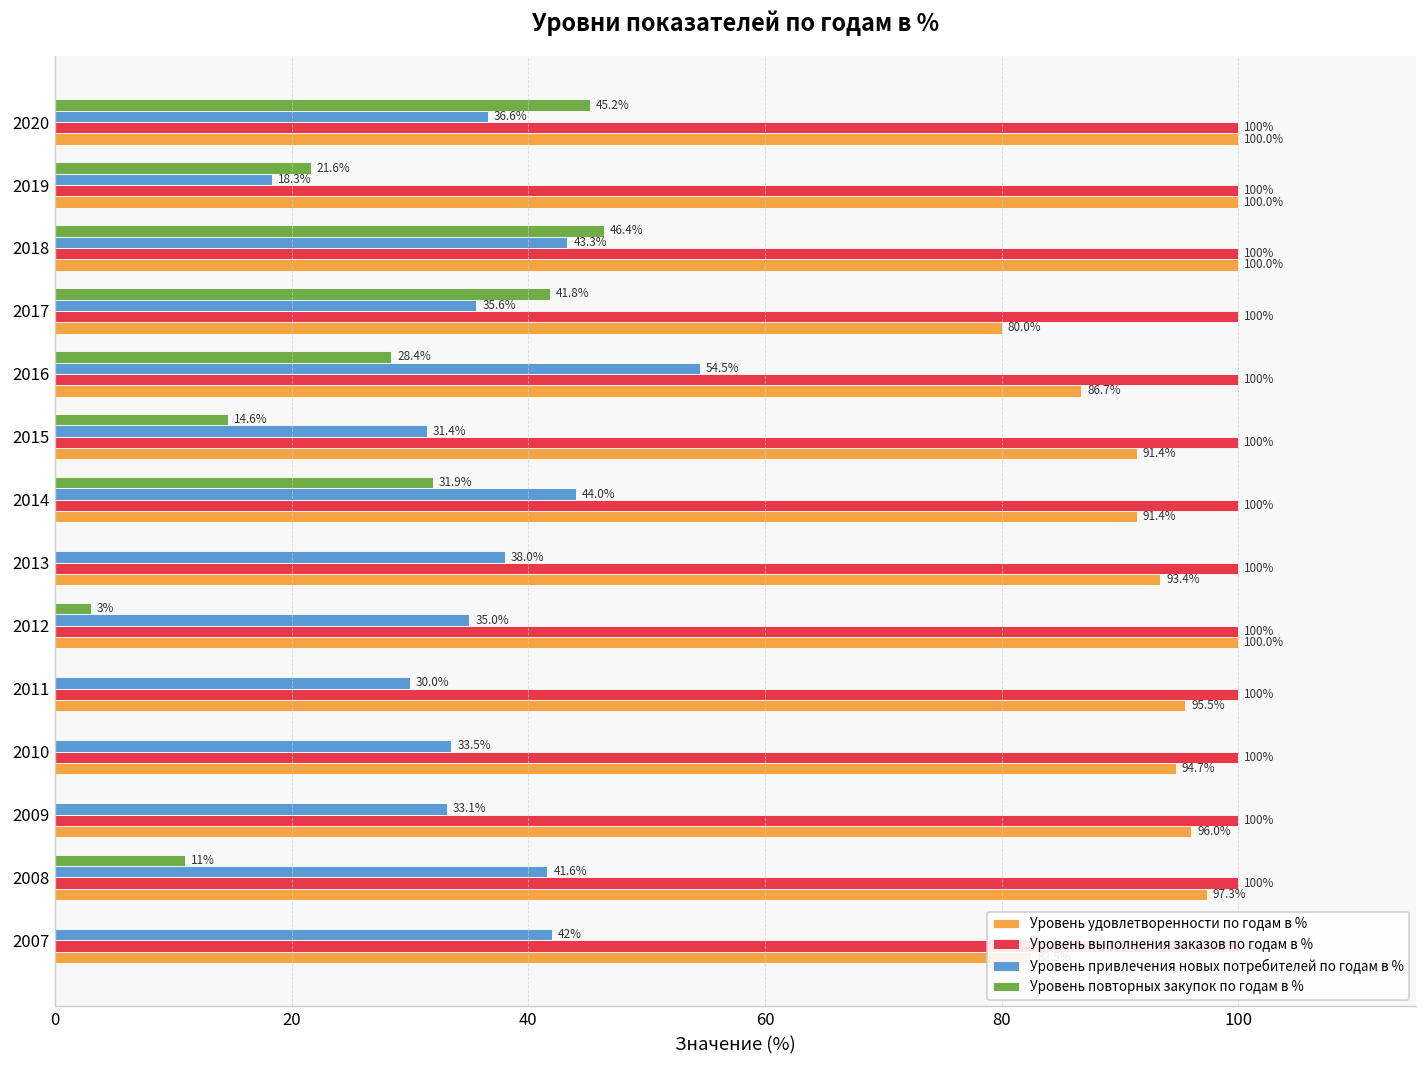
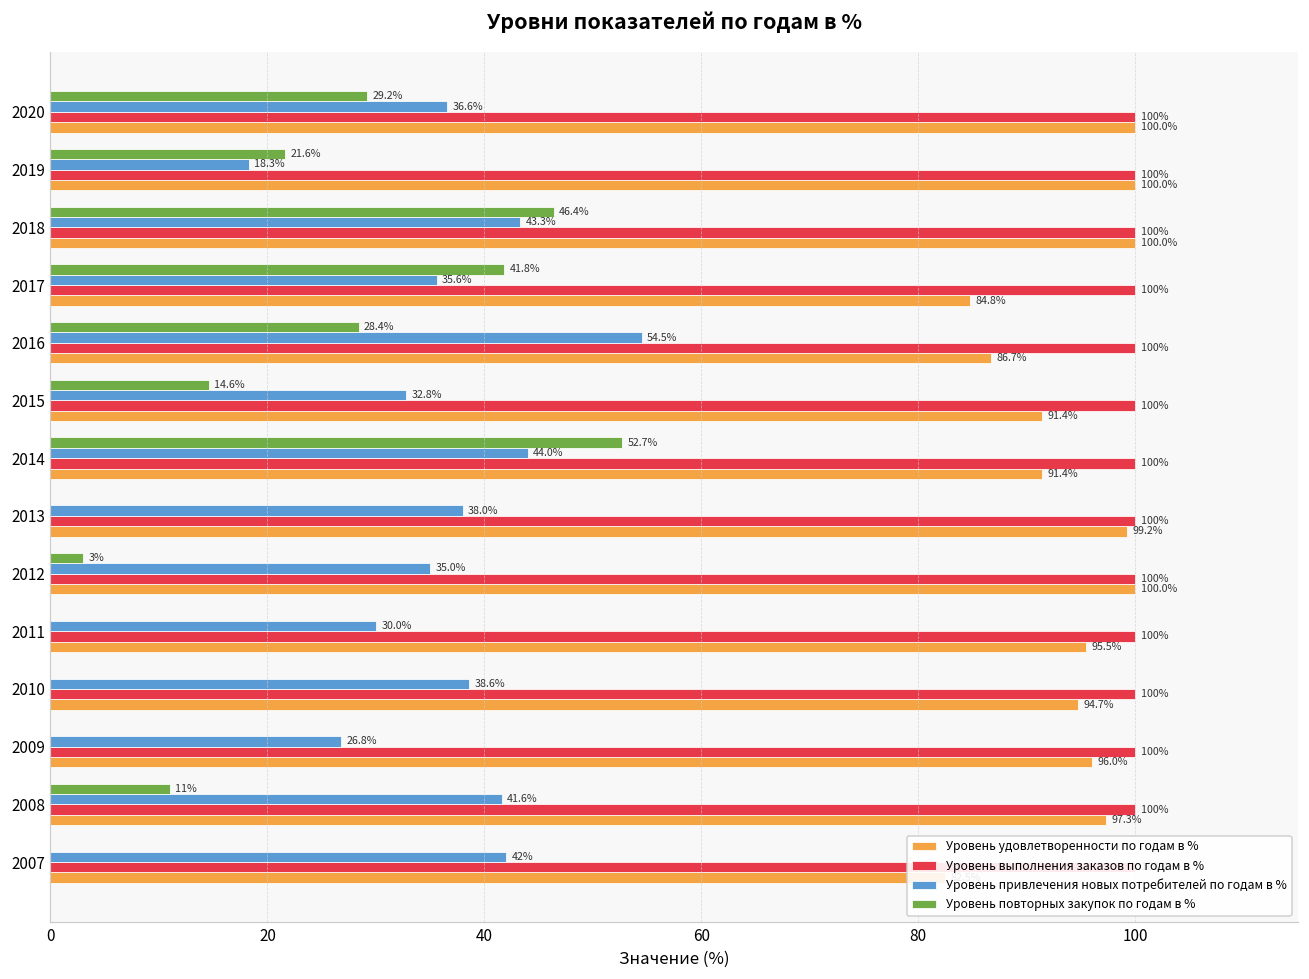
  {
    "Уровень удовлетворенности по годам в %": {
      "2020": "100.0%",
      "2019": "100.0%",
      "2018": "100.0%",
-     "2017": "80.0%",
+     "2017": "84.8%",
      "2016": "86.7%",
      "2015": "91.4%",
      "2014": "91.4%",
-     "2013": "93.4%",
+     "2013": "99.2%",
      "2012": "100.0%",
      "2011": "95.5%",
      "2010": "94.7%",
      "2009": "96.0%",
      "2008": "97.3%"
    },
    "Уровень выполнения заказов по годам в %": {
      "2020": "100%",
      "2019": "100%",
      "2018": "100%",
      "2017": "100%",
      "2016": "100%",
      "2015": "100%",
      "2014": "100%",
      "2013": "100%",
      "2012": "100%",
      "2011": "100%",
      "2010": "100%",
      "2009": "100%",
      "2008": "100%"
    },
    "Уровень привлечения новых потребителей по годам в %": {
      "2020": "36.6%",
      "2019": "18.3%",
      "2018": "43.3%",
      "2017": "35.6%",
      "2016": "54.5%",
-     "2015": "31.4%",
+     "2015": "32.8%",
      "2014": "44.0%",
      "2013": "38.0%",
      "2012": "35.0%",
      "2011": "30.0%",
-     "2010": "33.5%",
-     "2009": "33.1%",
+     "2010": "38.6%",
+     "2009": "26.8%",
      "2008": "41.6%",
      "2007": "42%"
    },
    "Уровень повторных закупок по годам в %": {
-     "2020": "45.2%",
+     "2020": "29.2%",
      "2019": "21.6%",
      "2018": "46.4%",
      "2017": "41.8%",
      "2016": "28.4%",
      "2015": "14.6%",
-     "2014": "31.9%",
+     "2014": "52.7%",
      "2012": "3%",
      "2008": "11%"
    }
  }
